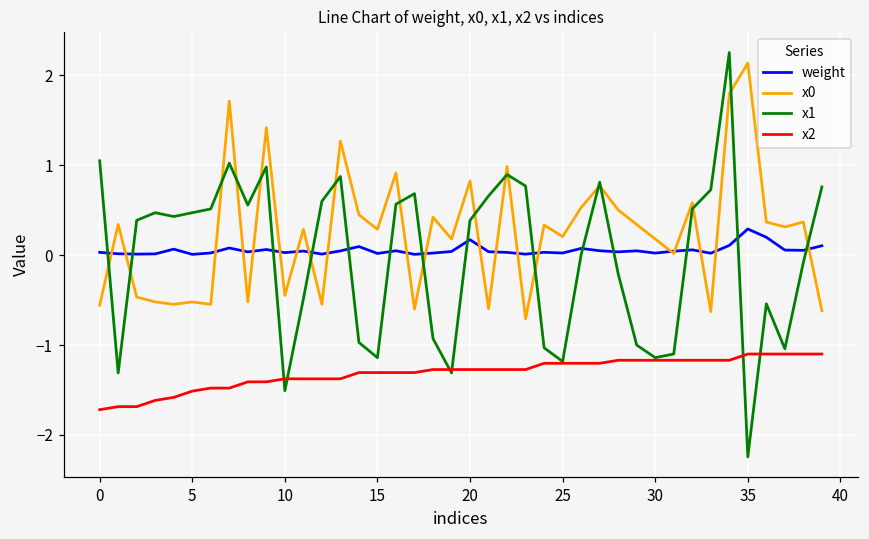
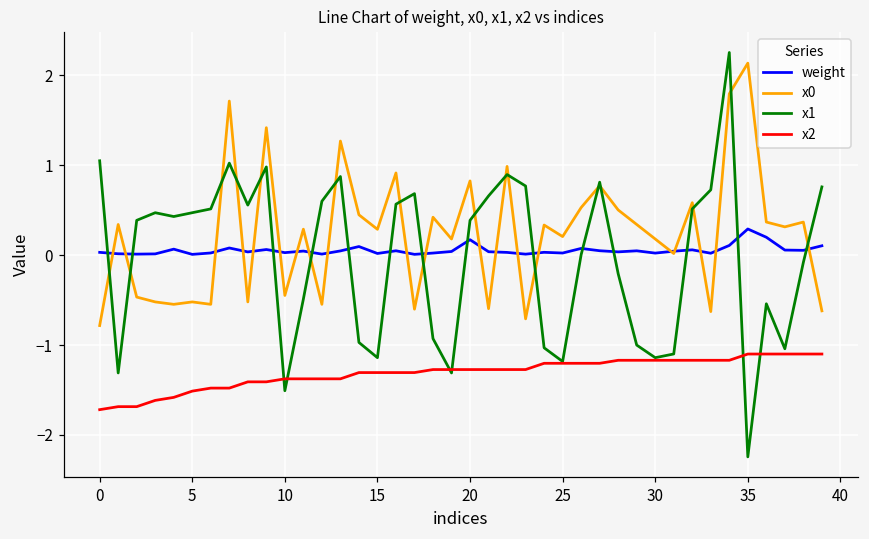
  {
    "weight": {
      "0": 0.0,
      "5": 0.0,
      "10": 0.0,
      "15": 0.0,
      "20": 0.2,
      "25": 0.0,
      "30": 0.0,
      "35": 0.3
    },
    "x0": {
-     "0": -0.6,
+     "0": -0.8,
      "5": -0.5,
      "10": -0.4,
      "15": 0.3,
      "20": 0.8,
      "25": 0.2,
      "30": 0.2,
      "35": 2.1
    },
    "x1": {
      "0": 1.0,
      "5": 0.5,
      "10": -1.5,
      "15": -1.1,
      "20": 0.4,
      "35": -2.2
    },
    "x2": {
      "0": -1.7,
      "5": -1.5,
      "10": -1.4,
      "15": -1.3,
      "20": -1.3,
      "35": -1.1
    }
  }
